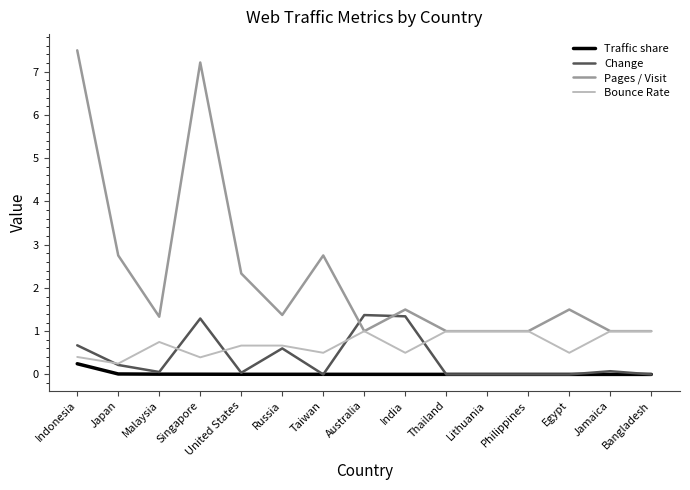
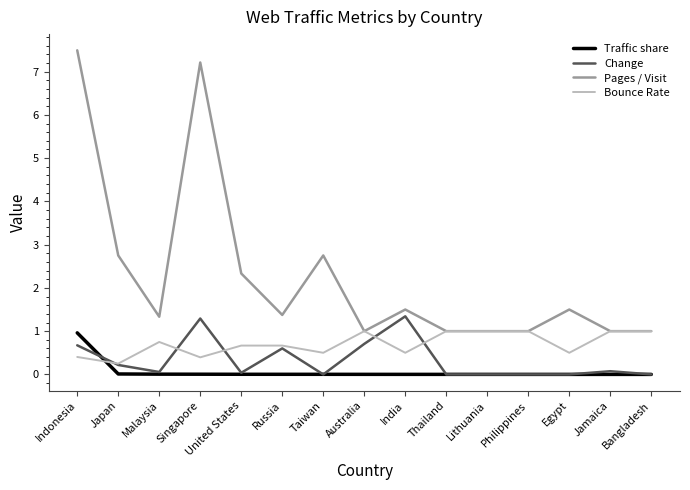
  {
    "Traffic share": {
-     "Indonesia": 0.2,
+     "Indonesia": 1.0,
      "Japan": 0.0,
      "Singapore": 0.0,
      "Russia": 0.0,
      "Australia": 0.0,
      "India": 0.0,
      "Jamaica": 0.0
    },
    "Change": {
      "Indonesia": 0.7,
      "Singapore": 1.3,
      "Russia": 0.6,
-     "Australia": 1.4,
+     "Australia": 0.7,
      "India": 1.3,
      "Jamaica": 0.1
    }
  }
